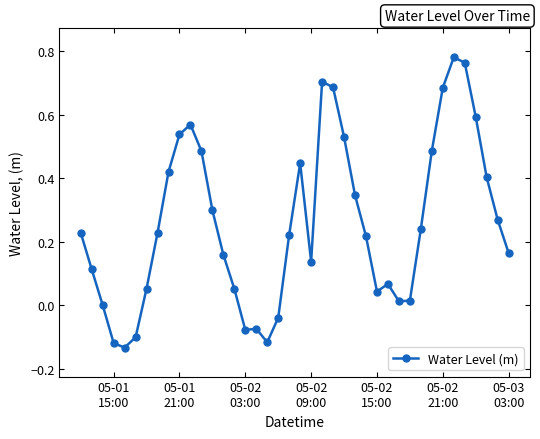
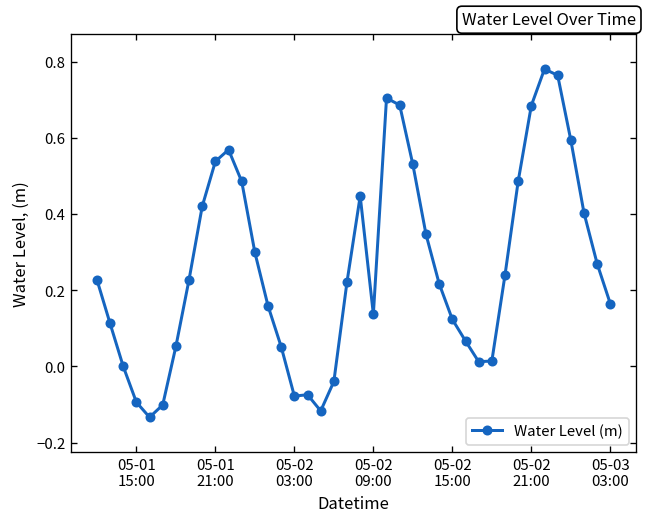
  {
-   "05-01 15:00": -0.12,
+   "05-01 15:00": -0.09,
    "05-01 21:00": 0.54,
    "05-02 03:00": -0.08,
    "05-02 09:00": 0.14,
-   "05-02 15:00": 0.04,
+   "05-02 15:00": 0.12,
    "05-02 21:00": 0.68,
    "05-03 03:00": 0.16
  }
